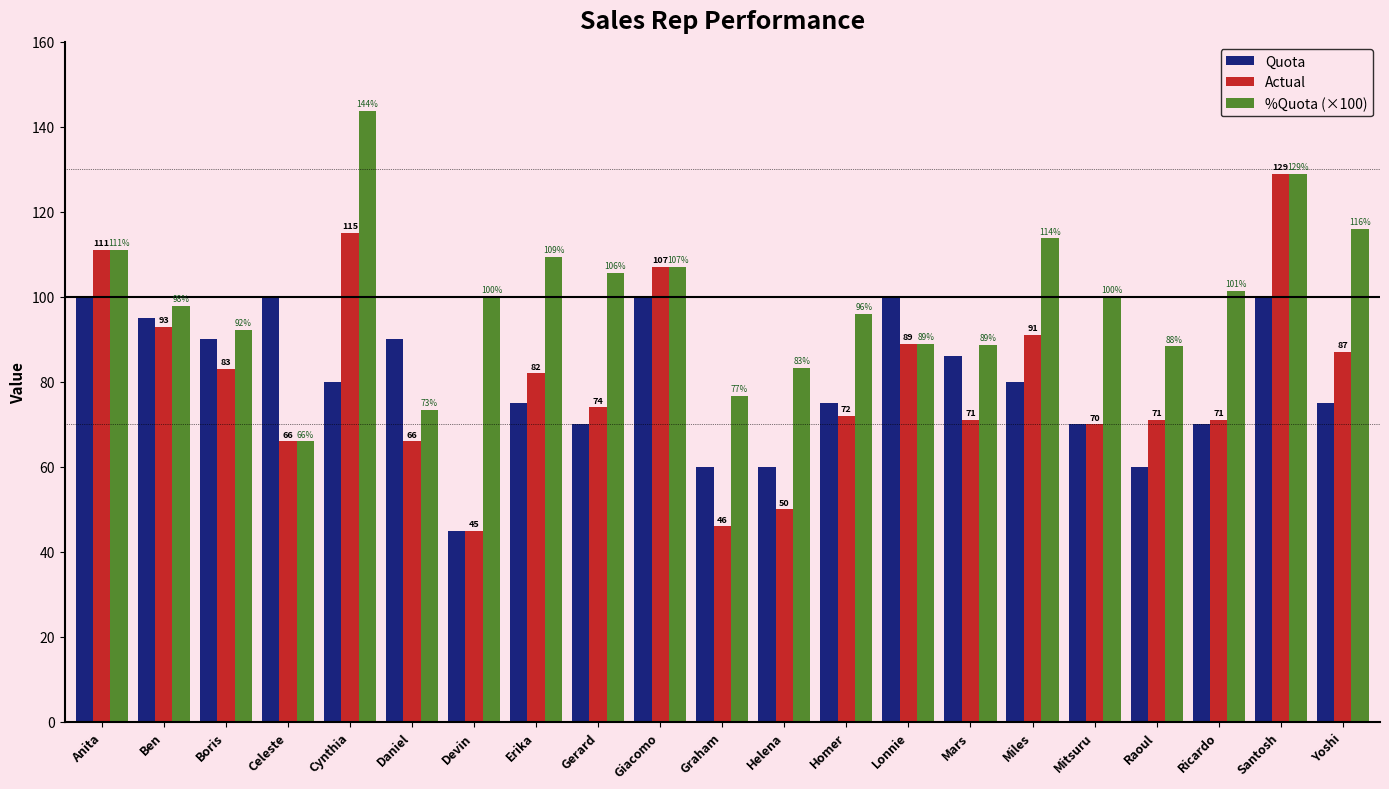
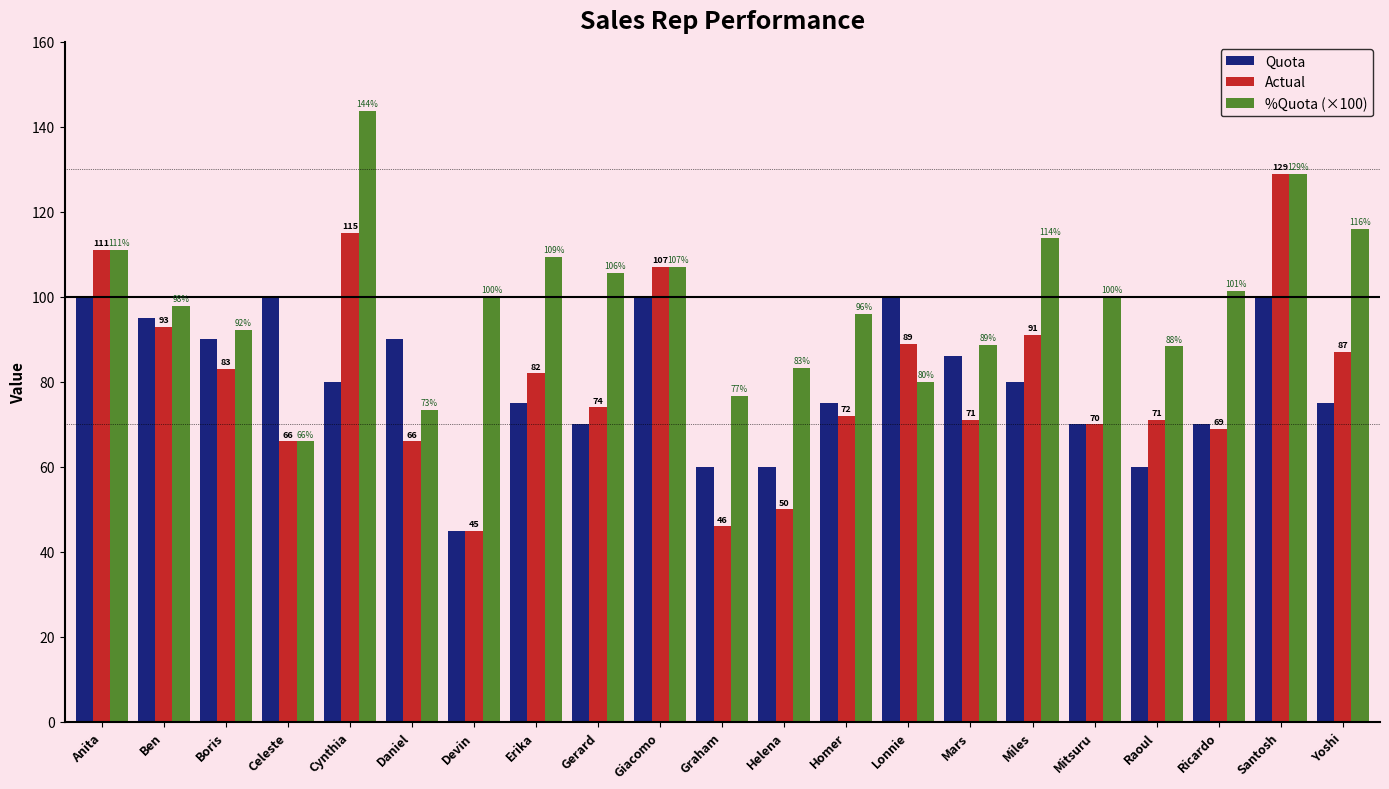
  {
    "Quota": {
      "Anita": "100",
      "Ben": "95",
      "Boris": "90",
      "Celeste": "100",
      "Cynthia": "80",
      "Daniel": "90",
      "Erika": "75",
      "Gerard": "70",
      "Giacomo": "100",
      "Graham": "60",
      "Helena": "60",
      "Homer": "75",
      "Lonnie": "100",
      "Mars": "86",
      "Miles": "80",
      "Raoul": "60",
      "Ricardo": "70",
      "Santosh": "100",
      "Yoshi": "75"
    },
    "Actual": {
      "Anita": "111",
      "Ben": "93",
      "Boris": "83",
      "Celeste": "66",
      "Cynthia": "115",
      "Daniel": "66",
      "Devin": "45",
      "Erika": "82",
      "Gerard": "74",
      "Giacomo": "107",
      "Graham": "46",
      "Helena": "50",
      "Homer": "72",
      "Lonnie": "89",
      "Mars": "71",
      "Miles": "91",
      "Mitsuru": "70",
      "Raoul": "71",
-     "Ricardo": "71",
+     "Ricardo": "69",
      "Santosh": "129",
      "Yoshi": "87"
    },
    "%Quota (×100)": {
      "Anita": "111%",
      "Ben": "98%",
      "Boris": "92%",
      "Celeste": "66%",
      "Cynthia": "144%",
      "Daniel": "73%",
      "Devin": "100%",
      "Erika": "109%",
      "Gerard": "106%",
      "Giacomo": "107%",
      "Graham": "77%",
      "Helena": "83%",
      "Homer": "96%",
-     "Lonnie": "89%",
+     "Lonnie": "80%",
      "Mars": "89%",
      "Miles": "114%",
      "Mitsuru": "100%",
      "Raoul": "88%",
      "Ricardo": "101%",
      "Santosh": "129%",
      "Yoshi": "116%"
    }
  }
